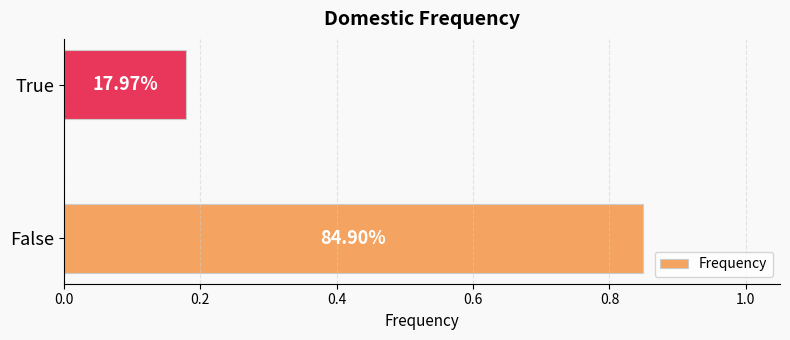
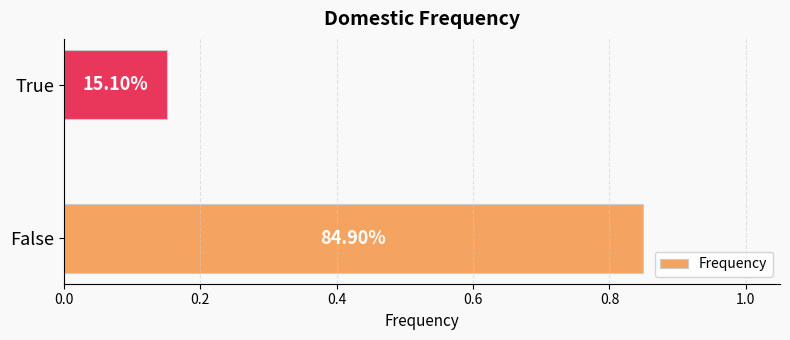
  {
-   "True": "17.97%",
+   "True": "15.10%",
    "False": "84.90%"
  }
